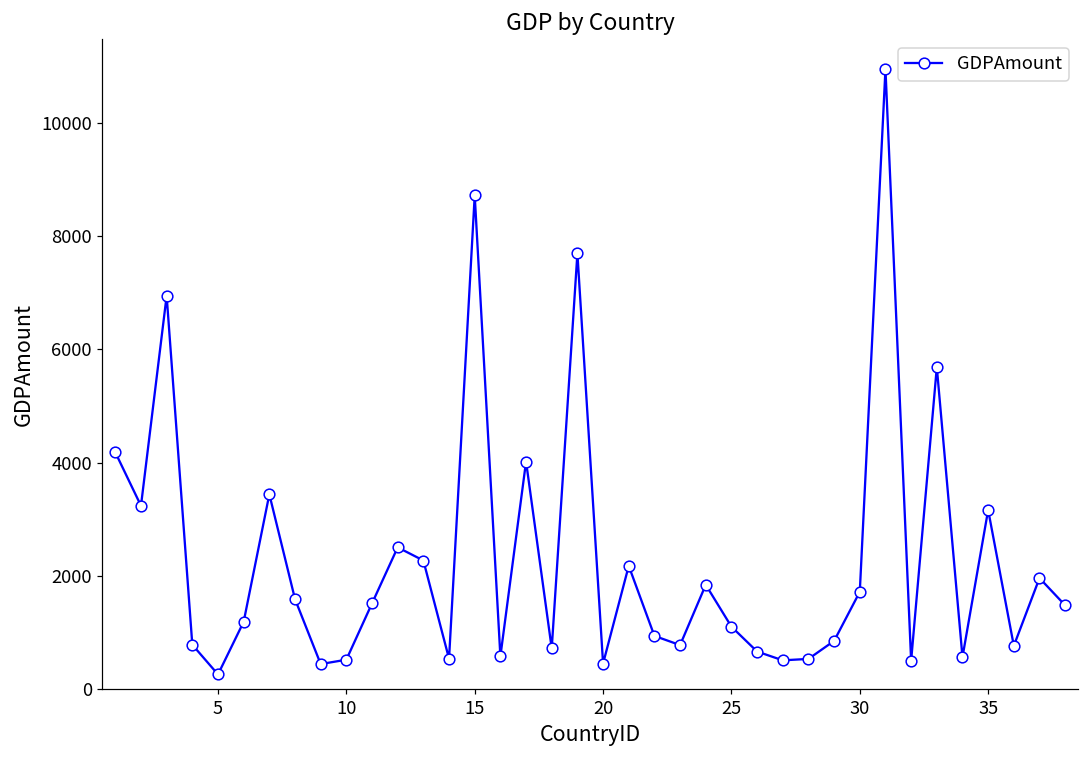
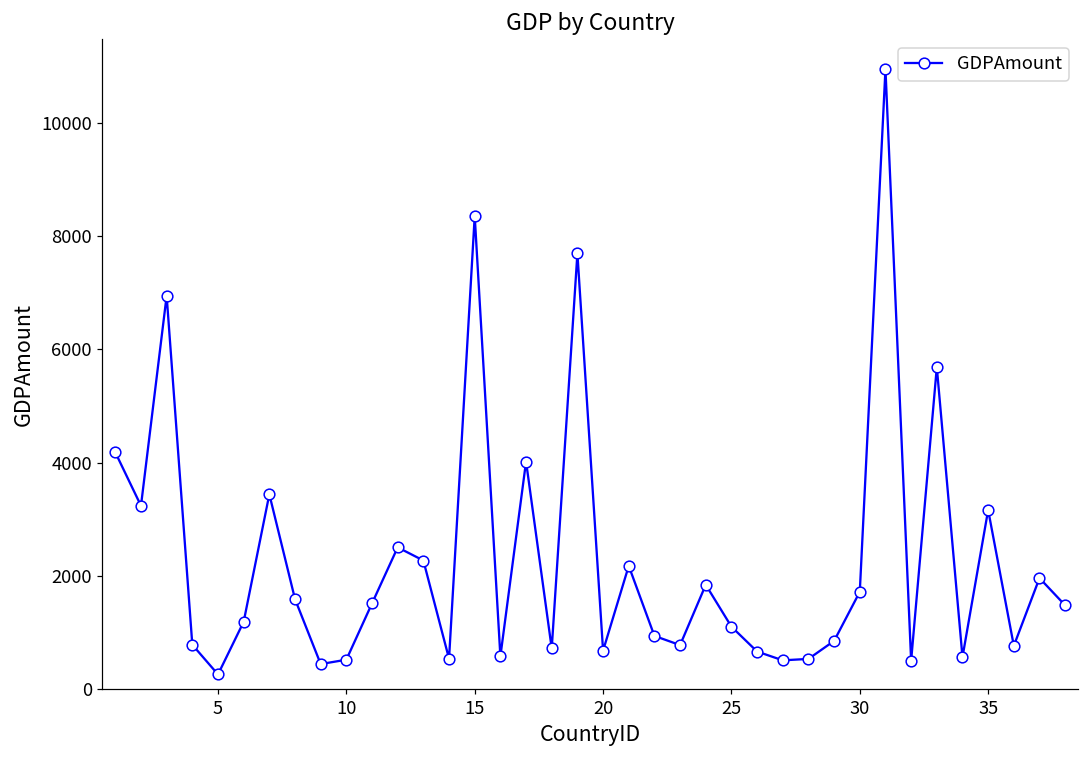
  {
    "5": 300,
    "10": 500,
-   "15": 8700,
-   "20": 500,
+   "15": 8400,
+   "20": 700,
    "25": 1100,
    "30": 1700,
    "35": 3200
  }
